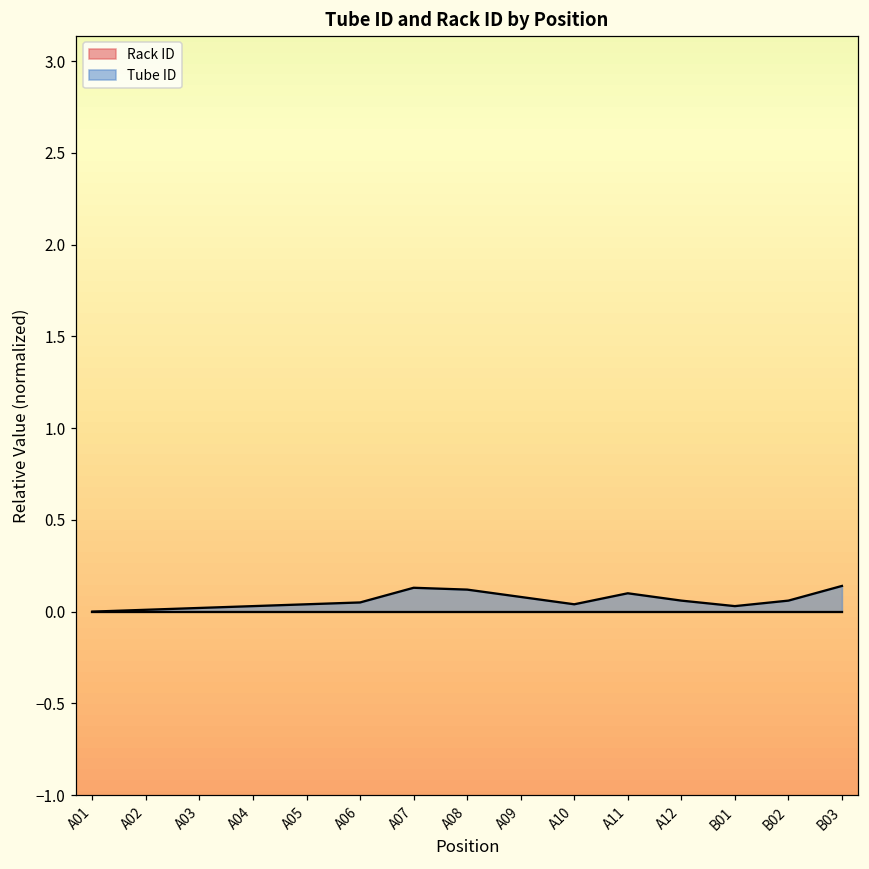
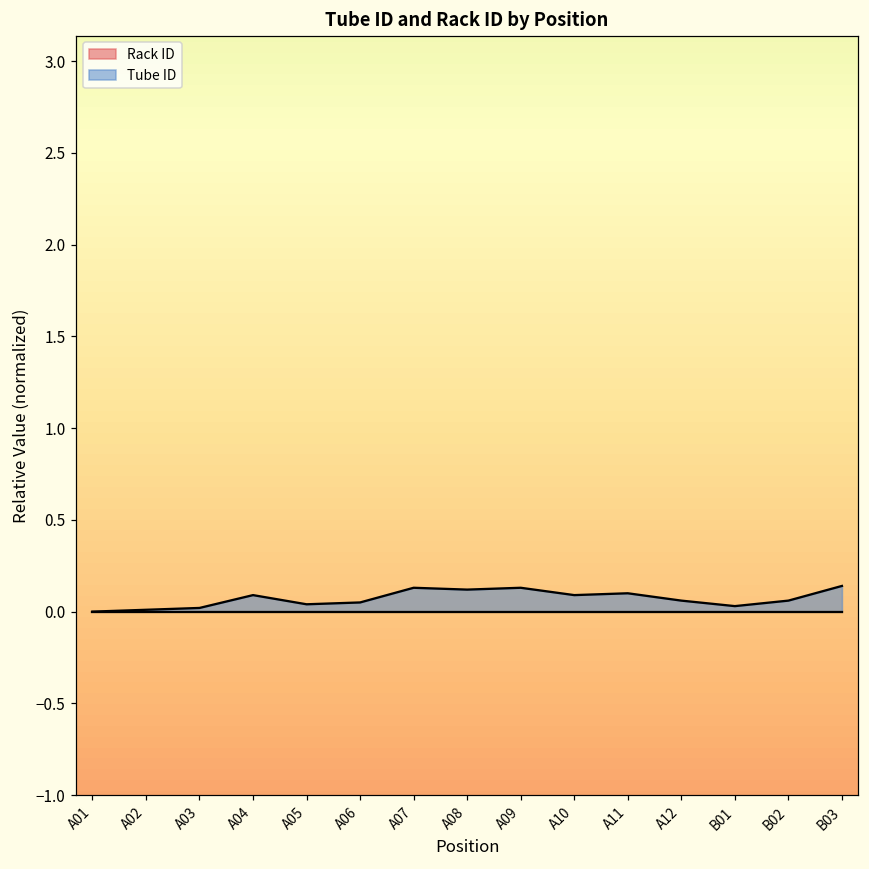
  {
    "Rack ID": {
      "A03": 0.00,
      "A04": 0.00,
      "A05": 0.00,
      "A06": 0.00,
      "A07": 0.00,
      "A08": 0.00,
      "A09": 0.00,
      "A10": 0.00,
      "A11": 0.00,
      "A12": 0.00,
      "B01": 0.00,
      "B02": 0.00,
      "B03": 0.00
    },
    "Tube ID": {
      "A03": 0.02,
-     "A04": 0.03,
+     "A04": 0.09,
      "A05": 0.04,
      "A06": 0.05,
      "A07": 0.13,
      "A08": 0.12,
-     "A09": 0.08,
-     "A10": 0.04,
+     "A09": 0.13,
+     "A10": 0.09,
      "A11": 0.10,
      "A12": 0.06,
      "B01": 0.03,
      "B02": 0.06,
      "B03": 0.14
    }
  }
